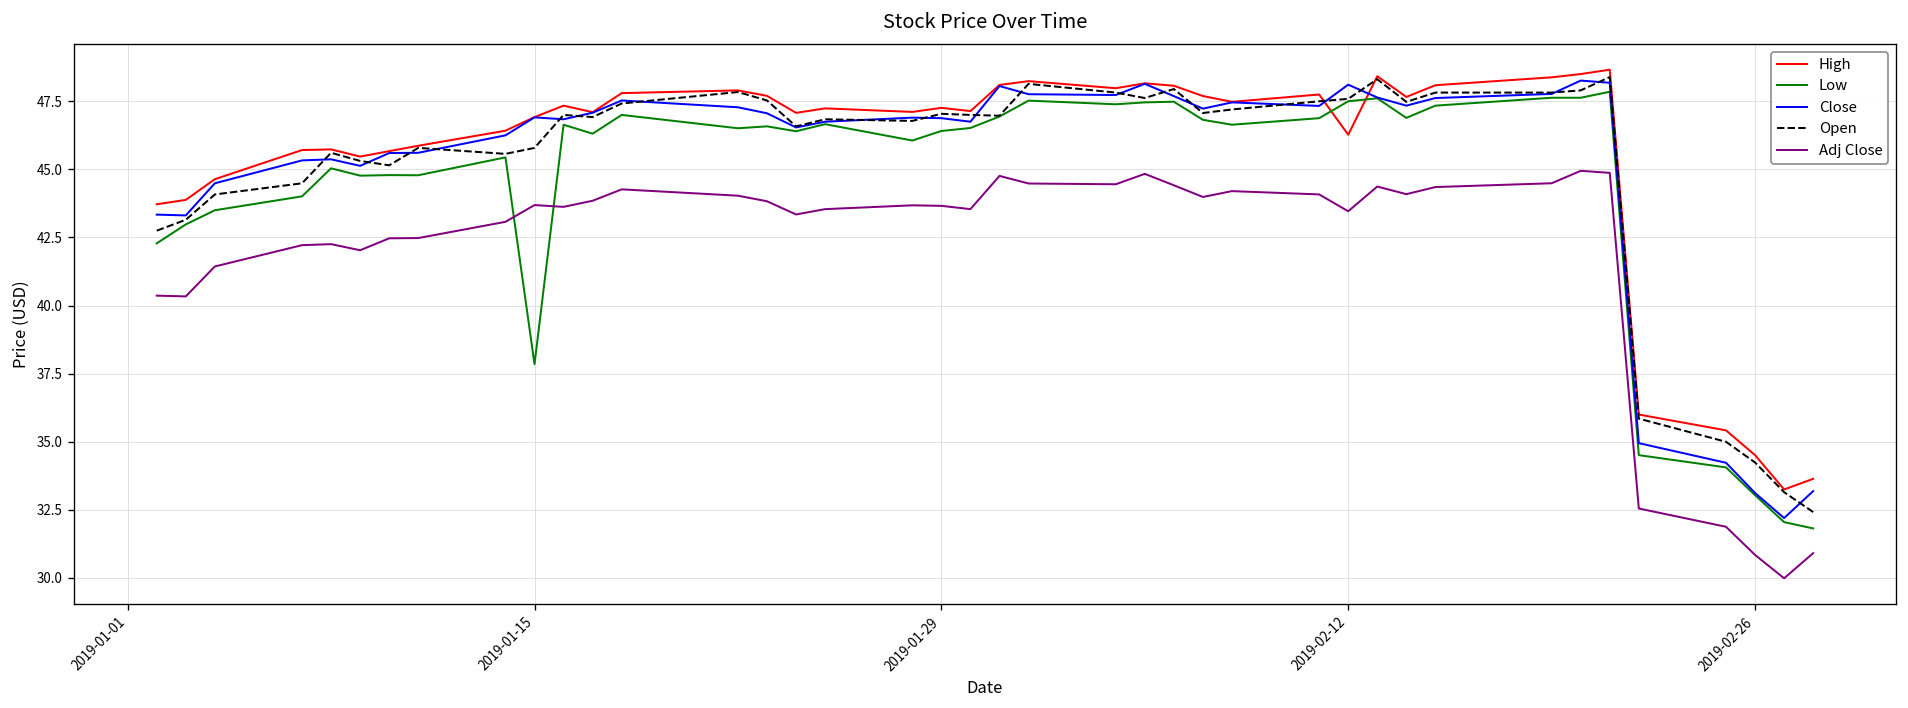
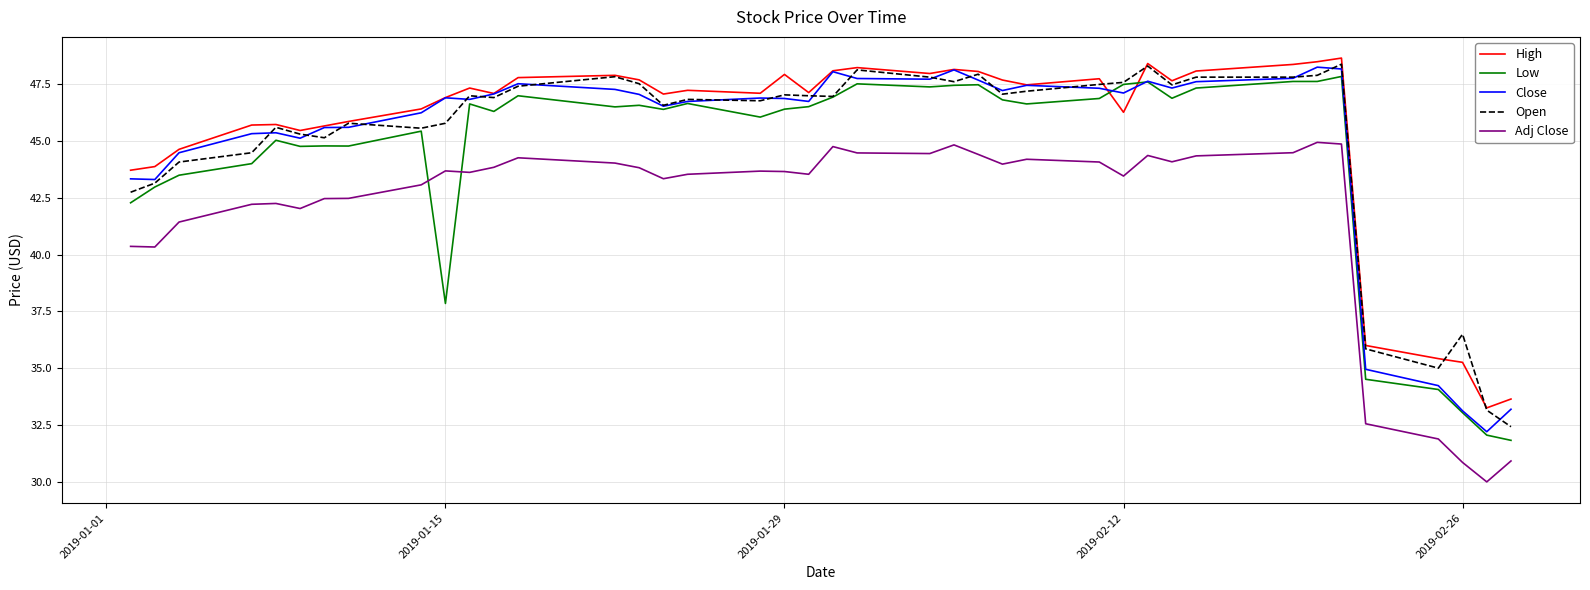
  {
    "High": {
-     "2019-01-29": 47.3,
+     "2019-01-29": 47.9,
      "2019-02-12": 46.3,
-     "2019-02-26": 34.5
+     "2019-02-26": 35.3
    },
    "Low": {
      "2019-01-15": 37.8,
      "2019-01-29": 46.4
    },
    "Close": {
      "2019-01-29": 46.9,
-     "2019-02-12": 48.1
+     "2019-02-12": 47.1
    },
    "Open": {
      "2019-01-15": 45.8,
      "2019-01-29": 47.0,
-     "2019-02-26": 34.2
+     "2019-02-26": 36.5
    },
    "Adj Close": {
      "2019-01-15": 43.7,
      "2019-01-29": 43.7,
      "2019-02-12": 43.5,
      "2019-02-26": 30.8
    }
  }
